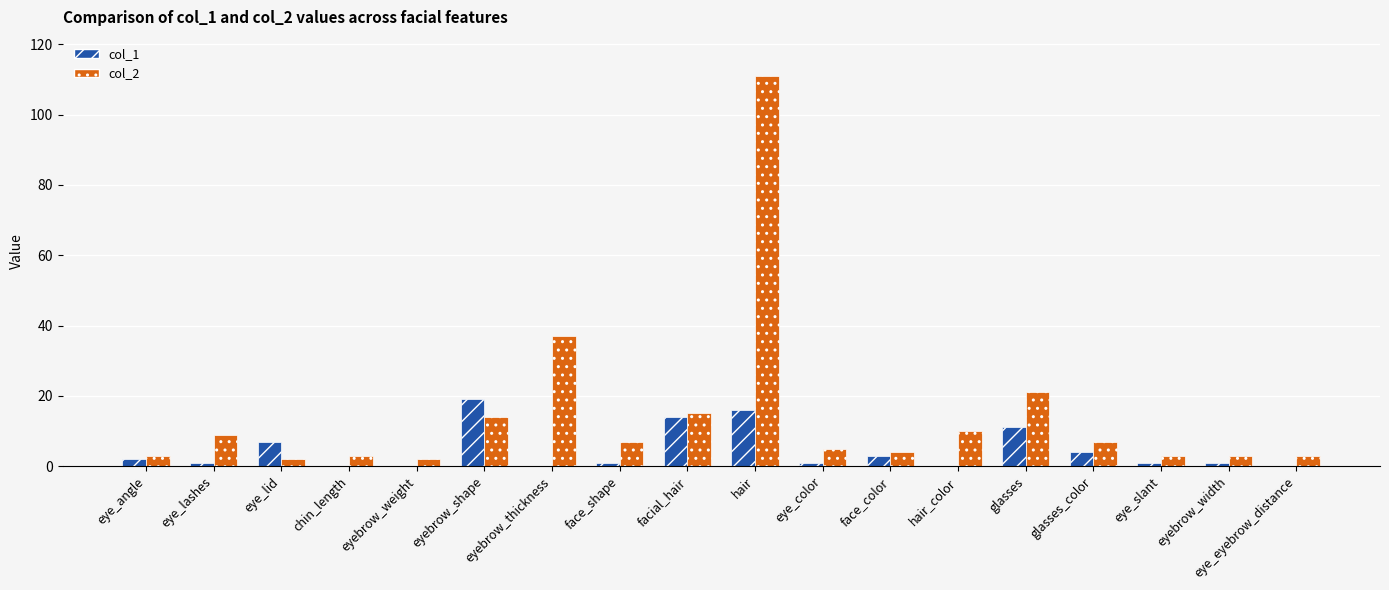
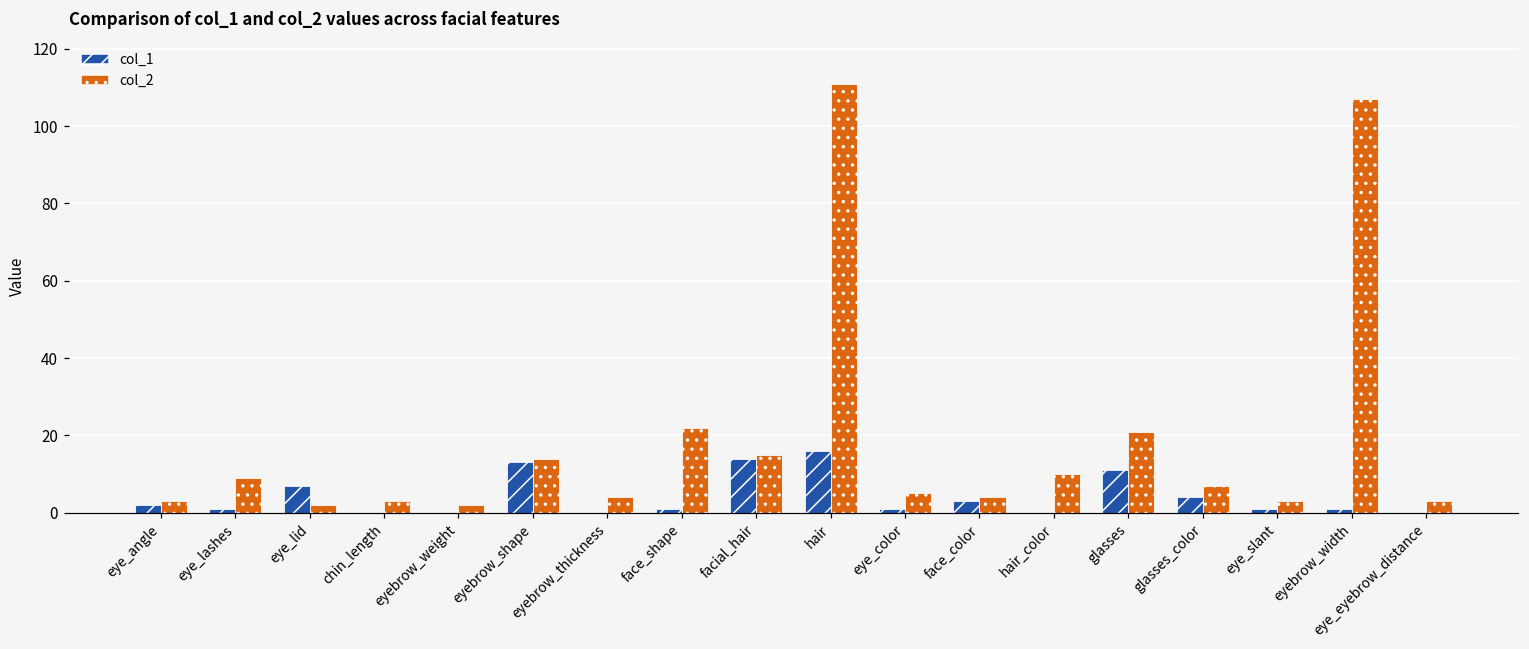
  {
    "col_1": {
      "eye_angle": 2,
      "eye_lashes": 1,
      "eye_lid": 7,
      "chin_length": 0,
      "eyebrow_weight": 0,
-     "eyebrow_shape": 19,
+     "eyebrow_shape": 13,
      "eyebrow_thickness": 0,
      "face_shape": 1,
      "facial_hair": 14,
      "hair": 16,
      "eye_color": 1,
      "face_color": 3,
      "hair_color": 0,
      "glasses": 11,
      "glasses_color": 4,
      "eye_slant": 1,
      "eyebrow_width": 1,
      "eye_eyebrow_distance": 0
    },
    "col_2": {
      "eye_angle": 3,
      "eye_lashes": 9,
      "eye_lid": 2,
      "chin_length": 3,
      "eyebrow_weight": 2,
      "eyebrow_shape": 14,
-     "eyebrow_thickness": 37,
-     "face_shape": 7,
+     "eyebrow_thickness": 4,
+     "face_shape": 22,
      "facial_hair": 15,
      "hair": 111,
      "eye_color": 5,
      "face_color": 4,
      "hair_color": 10,
      "glasses": 21,
      "glasses_color": 7,
      "eye_slant": 3,
-     "eyebrow_width": 3,
+     "eyebrow_width": 107,
      "eye_eyebrow_distance": 3
    }
  }
